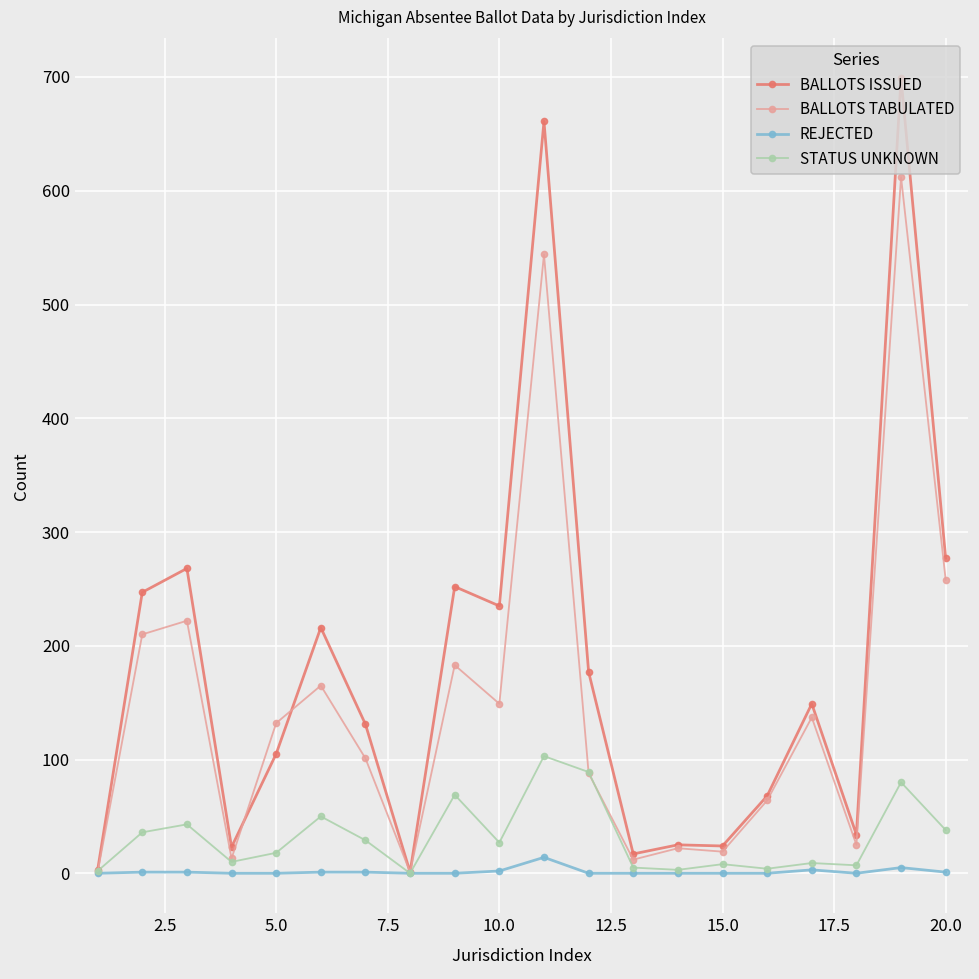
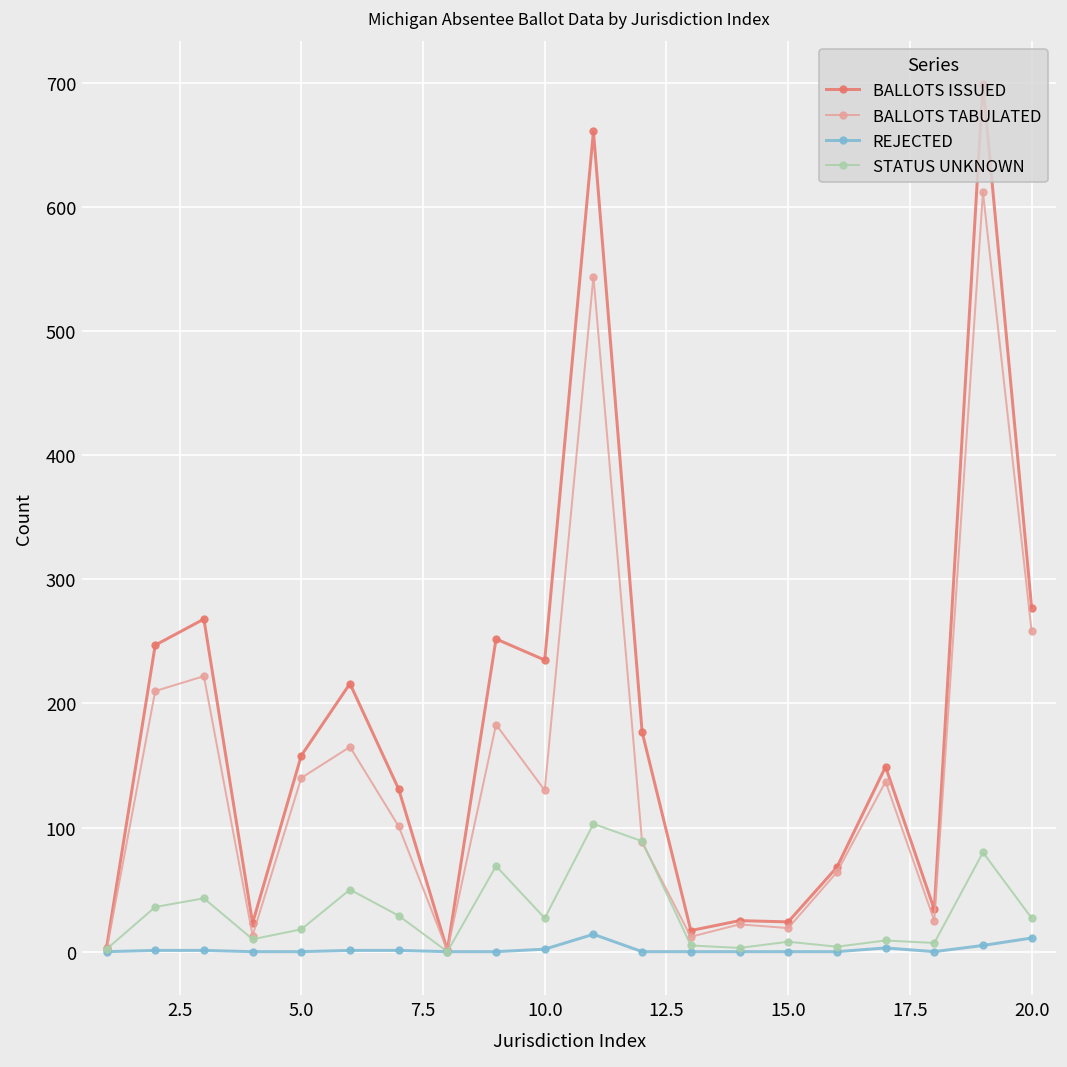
  {
    "BALLOTS ISSUED": {
-     "5.0": 105,
+     "5.0": 158,
      "10.0": 235,
      "15.0": 24,
      "20.0": 277
    },
    "BALLOTS TABULATED": {
-     "5.0": 132,
-     "10.0": 149,
+     "5.0": 140,
+     "10.0": 130,
      "15.0": 19,
      "20.0": 258
    },
    "REJECTED": {
      "5.0": 0,
      "10.0": 2,
      "15.0": 0,
-     "20.0": 1
+     "20.0": 11
    },
    "STATUS UNKNOWN": {
      "5.0": 18,
      "10.0": 27,
      "15.0": 8,
-     "20.0": 38
+     "20.0": 27
    }
  }
